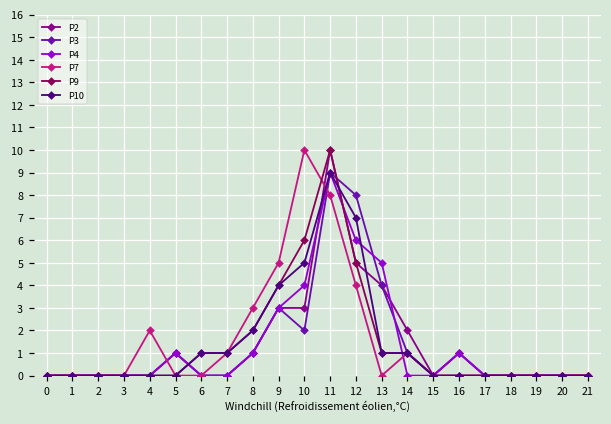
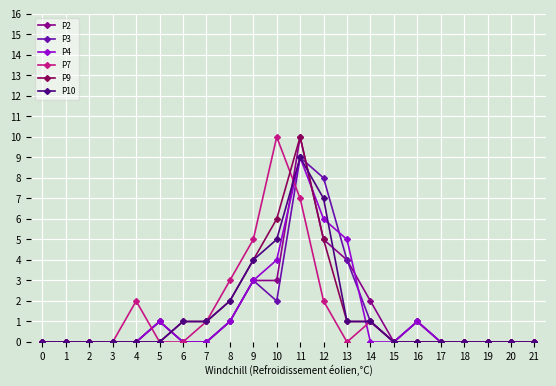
  {
    "P7": {
      "4": 2,
      "8": 3,
      "9": 5,
      "10": 10,
-     "11": 8,
-     "12": 4,
+     "11": 7,
+     "12": 2,
      "13": 0
    }
  }
